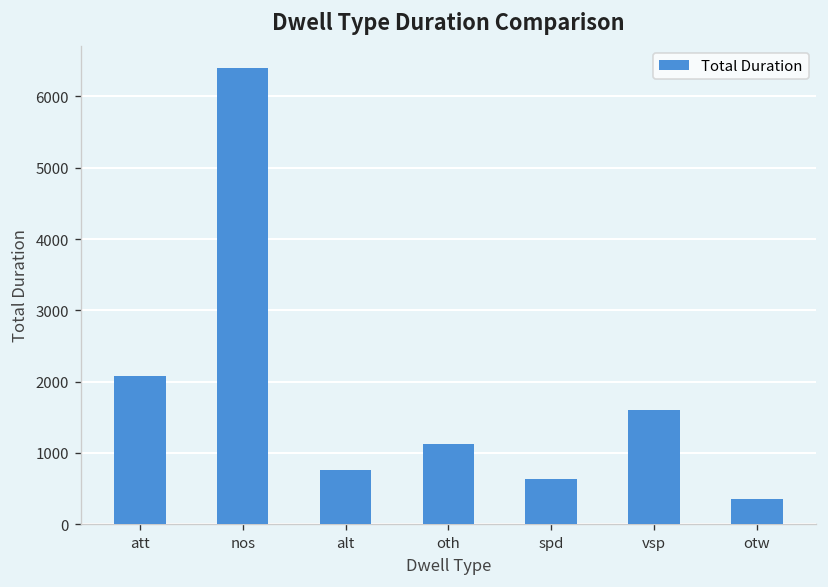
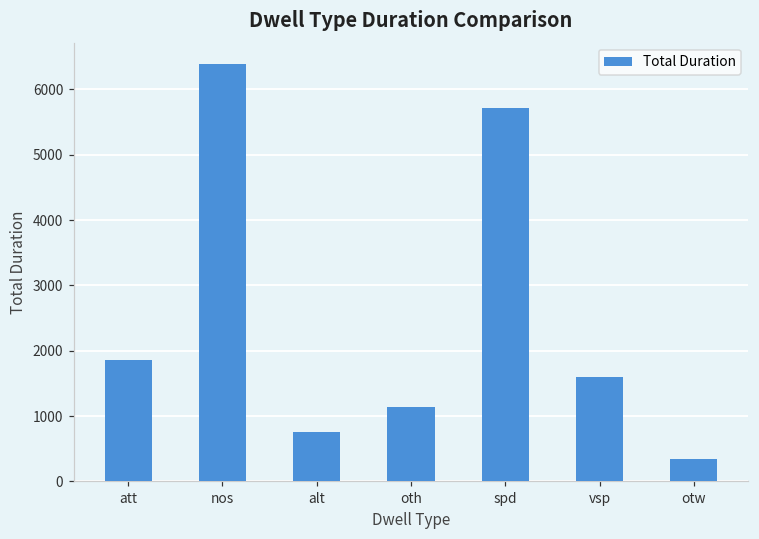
  {
-   "att": 2100,
+   "att": 1900,
    "nos": 6400,
    "alt": 800,
    "oth": 1100,
-   "spd": 600,
+   "spd": 5700,
    "vsp": 1600,
    "otw": 400
  }
